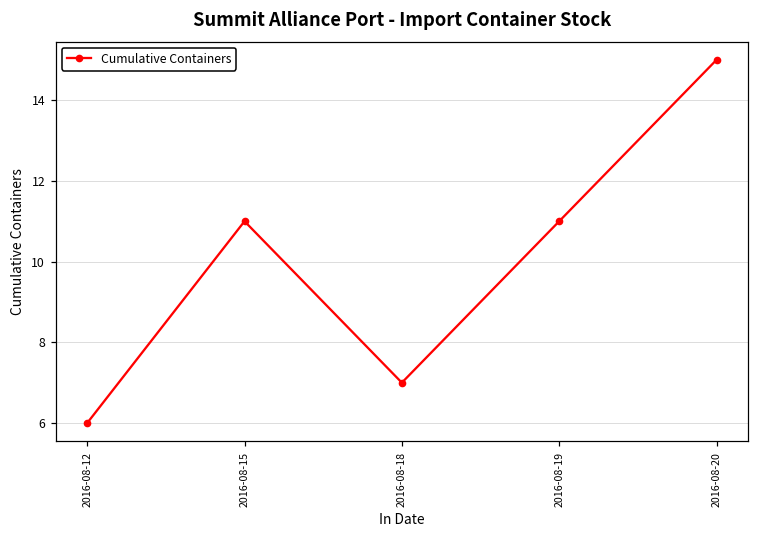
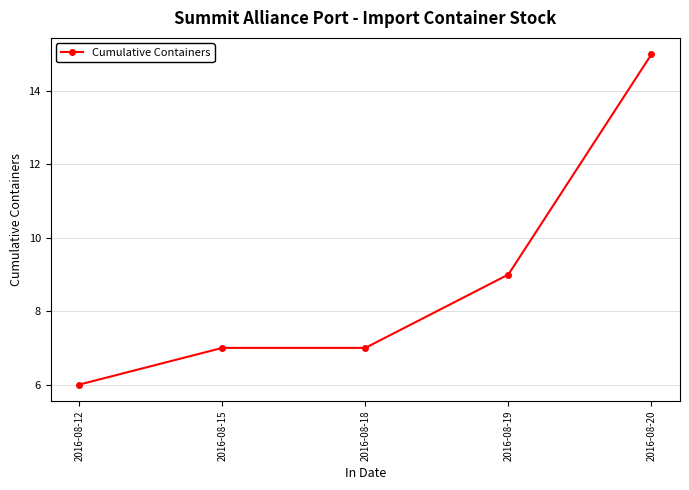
  {
    "2016-08-12": 6,
-   "2016-08-15": 11,
+   "2016-08-15": 7,
    "2016-08-18": 7,
-   "2016-08-19": 11,
+   "2016-08-19": 9,
    "2016-08-20": 15
  }
